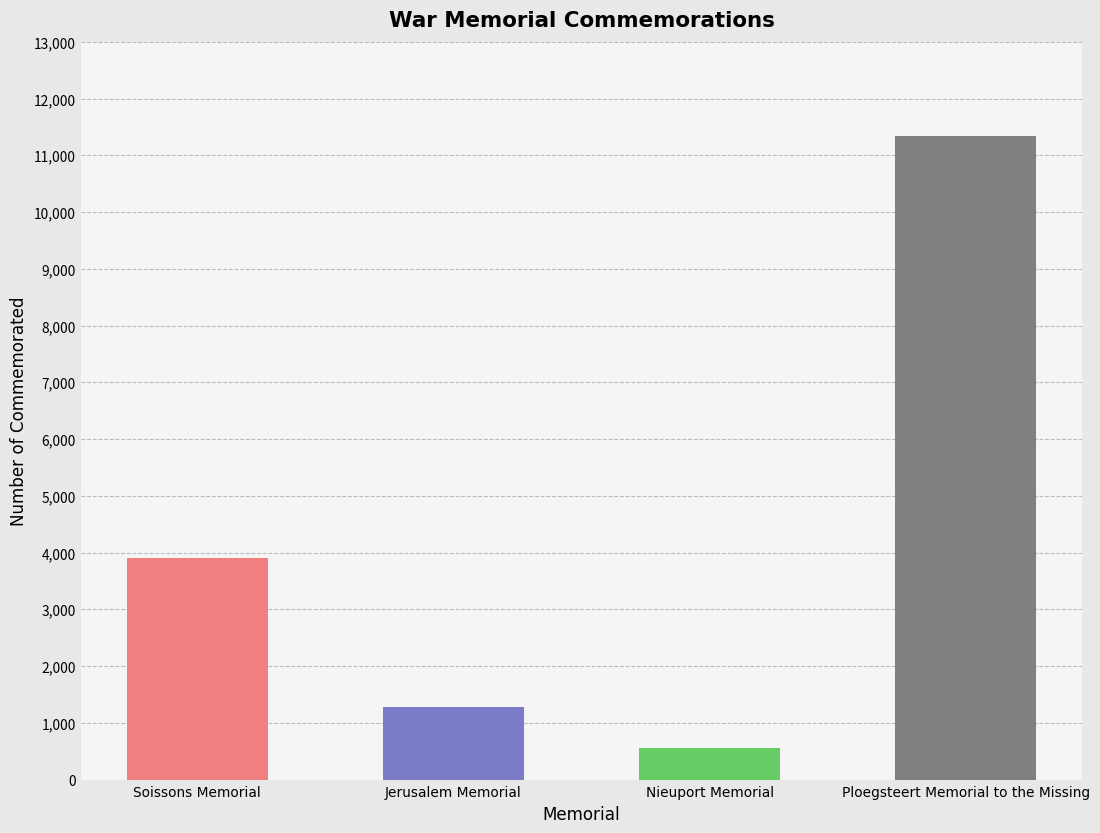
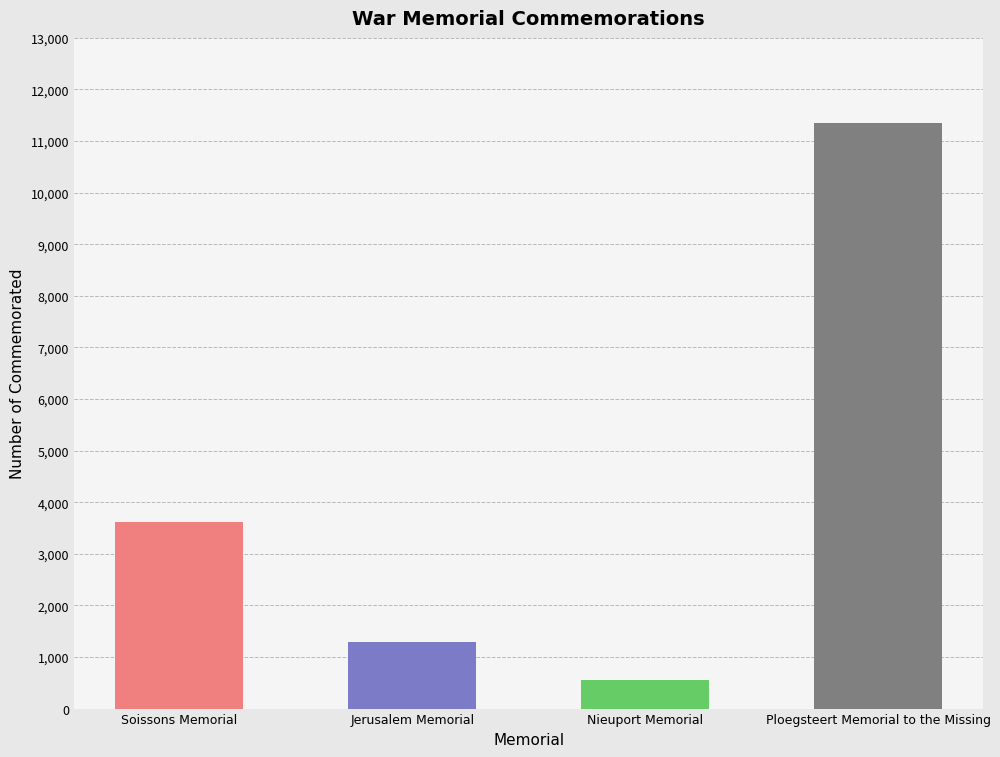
  {
-   "Soissons Memorial": "3,900",
+   "Soissons Memorial": "3,600",
    "Jerusalem Memorial": "1,300",
    "Nieuport Memorial": "600",
    "Ploegsteert Memorial to the Missing": "11,300"
  }
